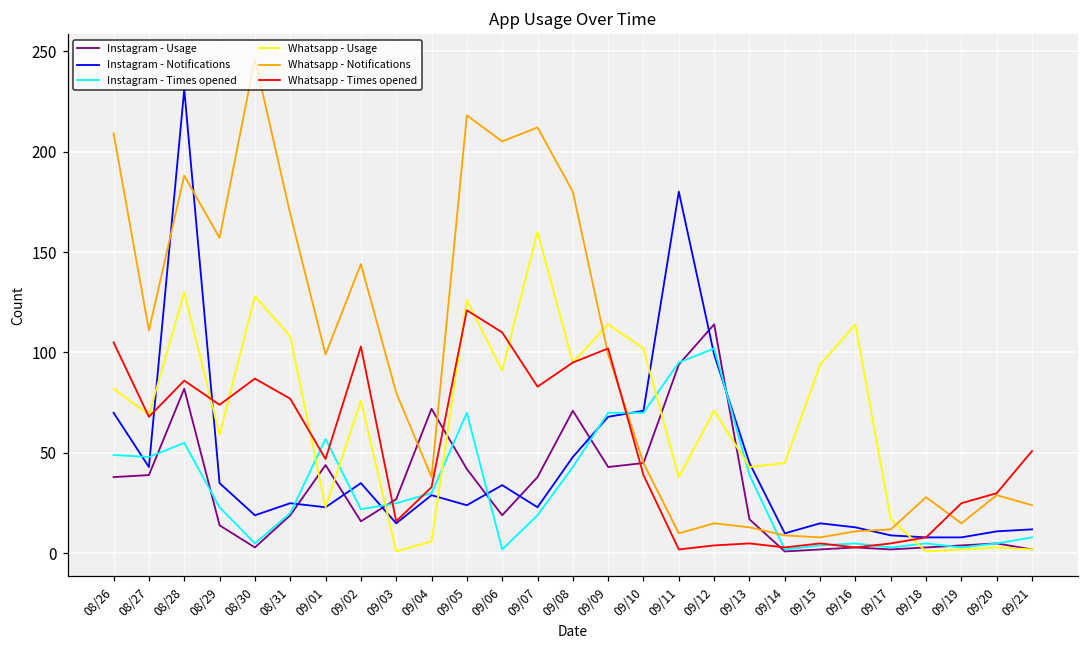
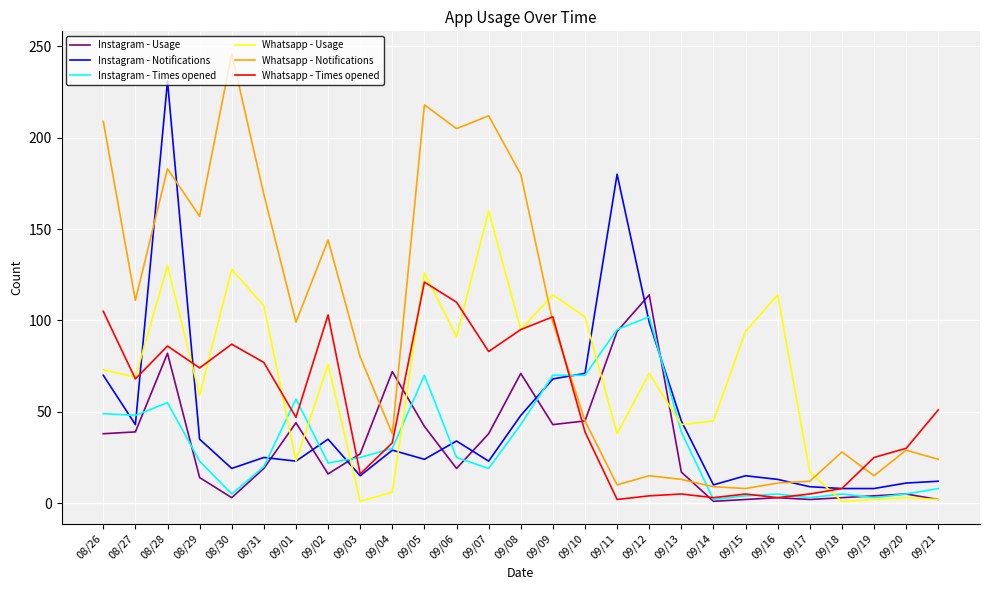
  {
    "Instagram - Usage": {
      "08/26": 38,
      "08/27": 39,
      "08/28": 82,
      "08/29": 14,
      "08/30": 3,
      "09/01": 44,
      "09/02": 16,
      "09/03": 27,
      "09/04": 72,
      "09/05": 42,
      "09/06": 19,
      "09/07": 38,
      "09/08": 71,
      "09/09": 43,
      "09/12": 114,
      "09/13": 17,
      "09/15": 2,
      "09/18": 3
    },
    "Instagram - Notifications": {
      "08/26": 70,
      "08/27": 43,
      "08/29": 35,
      "08/30": 19,
      "08/31": 25,
      "09/02": 35,
      "09/05": 24,
      "09/06": 34,
      "09/07": 23,
      "09/08": 48,
      "09/09": 68,
      "09/11": 180,
      "09/12": 99,
      "09/13": 45,
      "09/15": 15,
      "09/16": 13,
      "09/17": 9,
      "09/19": 8,
      "09/20": 11,
      "09/21": 12
    },
    "Instagram - Times opened": {
      "08/26": 49,
      "08/27": 48,
      "08/28": 55,
      "08/29": 23,
      "08/30": 5,
      "09/01": 57,
      "09/02": 22,
      "09/03": 25,
      "09/05": 70,
-     "09/06": 2,
+     "09/06": 25,
      "09/07": 19,
      "09/08": 43,
      "09/09": 70,
      "09/12": 102,
      "09/13": 39,
      "09/16": 5,
      "09/18": 5,
      "09/21": 8
    },
    "Whatsapp - Usage": {
-     "08/26": 82,
+     "08/26": 73,
      "08/28": 130,
      "08/29": 59,
      "08/30": 128,
      "08/31": 108,
      "09/02": 76,
      "09/03": 1,
      "09/04": 6,
      "09/05": 126,
      "09/06": 91,
      "09/07": 160,
      "09/09": 114,
      "09/10": 102,
      "09/11": 38,
      "09/12": 71,
      "09/13": 43,
      "09/14": 45,
      "09/15": 94,
      "09/16": 114,
      "09/17": 17,
      "09/18": 1,
      "09/20": 3
    },
    "Whatsapp - Notifications": {
      "08/26": 209,
      "08/27": 111,
-     "08/28": 188,
+     "08/28": 183,
      "08/29": 157,
      "08/31": 169,
      "09/01": 99,
      "09/02": 144,
      "09/03": 80,
      "09/04": 38,
      "09/05": 218,
      "09/06": 205,
      "09/07": 212,
      "09/08": 180,
      "09/09": 99,
      "09/11": 10,
      "09/12": 15,
      "09/13": 13,
      "09/15": 8,
      "09/16": 11,
      "09/17": 12,
      "09/18": 28,
      "09/19": 15,
      "09/21": 24
    },
    "Whatsapp - Times opened": {
      "08/26": 105,
      "08/28": 86,
      "08/29": 74,
      "08/30": 87,
      "08/31": 77,
      "09/01": 47,
      "09/02": 103,
      "09/04": 33,
      "09/05": 121,
      "09/06": 110,
      "09/07": 83,
      "09/09": 102,
      "09/10": 39,
      "09/11": 2,
      "09/12": 4,
      "09/13": 5,
      "09/17": 5,
      "09/19": 25,
      "09/21": 51
    }
  }
